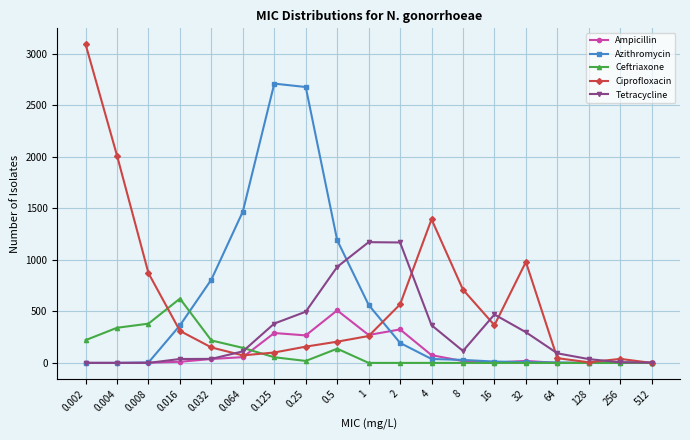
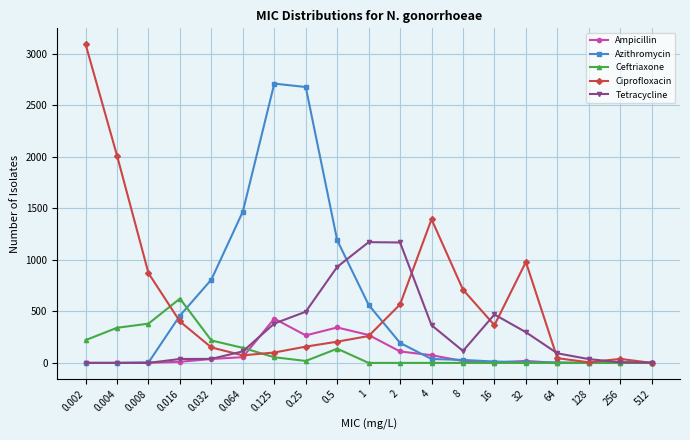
  {
    "Ampicillin": {
      "0.016": 10,
-     "0.125": 290,
+     "0.125": 430,
      "0.25": 270,
-     "0.5": 510,
-     "2": 330,
+     "0.5": 340,
+     "2": 110,
      "4": 80
    },
    "Azithromycin": {
-     "0.016": 360,
+     "0.016": 460,
      "0.032": 810,
      "0.064": 1470,
      "0.125": 2710,
      "0.25": 2680,
      "0.5": 1190,
      "1": 560,
      "2": 190,
      "4": 40
    },
    "Ceftriaxone": {
      "0.002": 220,
      "0.004": 340,
      "0.008": 380,
      "0.016": 620,
      "0.032": 220,
      "0.064": 150,
      "0.125": 60,
      "0.25": 20,
      "0.5": 140,
      "1": 0,
      "2": 0,
      "4": 0
    },
    "Ciprofloxacin": {
      "0.002": 3090,
      "0.004": 2010,
      "0.008": 870,
-     "0.016": 310,
+     "0.016": 400,
      "0.032": 150,
      "0.125": 100,
      "0.25": 160,
      "0.5": 210,
      "2": 570,
      "4": 1390,
      "8": 710,
      "16": 370,
      "32": 980,
      "64": 50,
      "256": 40
    },
    "Tetracycline": {
      "0.016": 40,
      "0.064": 110,
      "0.125": 380,
      "0.25": 500,
      "0.5": 930,
      "1": 1170,
      "2": 1170,
      "4": 370,
      "8": 120,
      "16": 470,
      "32": 300,
      "64": 90,
      "128": 40
    }
  }
